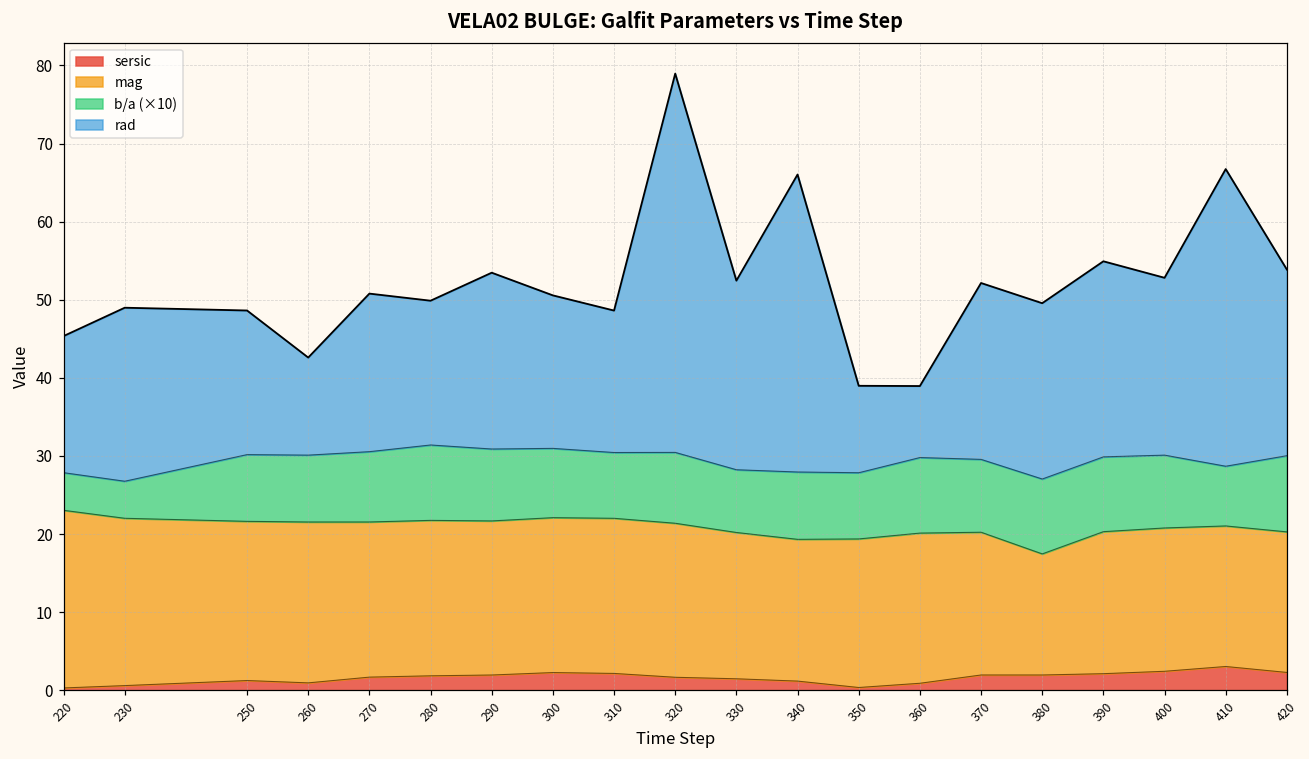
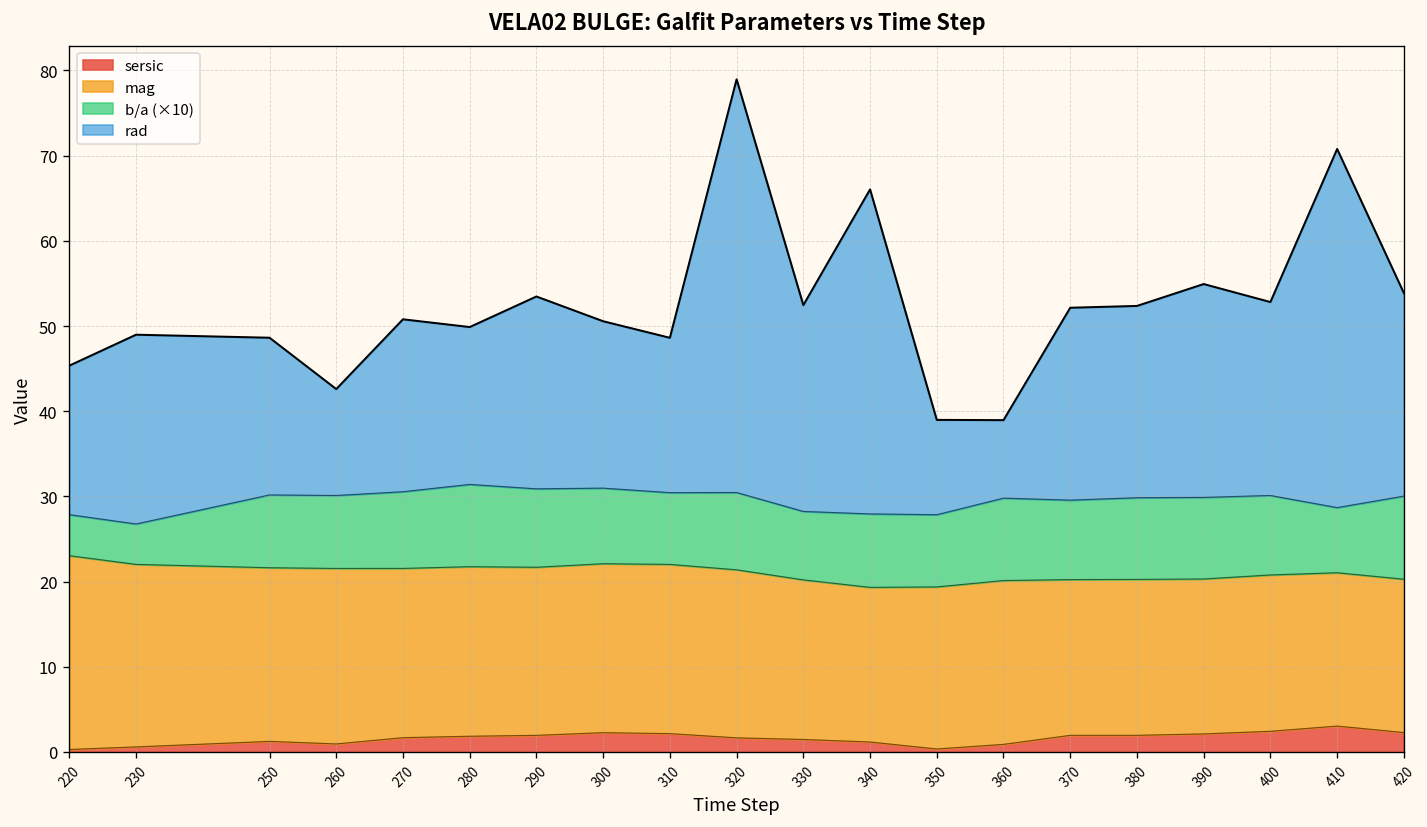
  {
    "sersic": {
      "220": 0,
      "230": 1,
      "250": 1,
      "260": 1,
      "270": 2,
      "280": 2,
      "290": 2,
      "300": 2,
      "310": 2,
      "320": 2,
      "330": 1,
      "340": 1,
      "350": 0,
      "360": 1,
      "370": 2,
      "380": 2,
      "390": 2,
      "400": 2,
      "410": 3,
      "420": 2
    },
    "mag": {
      "220": 23,
      "230": 21,
      "250": 20,
      "260": 21,
      "270": 20,
      "280": 20,
      "290": 20,
      "300": 20,
      "310": 20,
      "320": 20,
      "330": 19,
      "340": 18,
      "350": 19,
      "360": 19,
      "370": 18,
-     "380": 16,
+     "380": 18,
      "390": 18,
      "400": 18,
      "410": 18,
      "420": 18
    },
    "b/a (×10)": {
      "220": 5,
      "230": 5,
      "250": 9,
      "260": 9,
      "270": 9,
      "280": 10,
      "290": 9,
      "300": 9,
      "310": 8,
      "320": 9,
      "330": 8,
      "340": 9,
      "350": 8,
      "360": 10,
      "370": 9,
      "380": 10,
      "390": 10,
      "400": 9,
      "410": 8,
      "420": 10
    },
    "rad": {
      "220": 17,
      "230": 22,
      "250": 18,
      "260": 12,
      "270": 20,
      "280": 18,
      "290": 23,
      "300": 20,
      "310": 18,
      "320": 49,
      "330": 24,
      "340": 38,
      "350": 11,
      "360": 9,
      "370": 23,
      "380": 23,
      "390": 25,
      "400": 23,
-     "410": 38,
+     "410": 42,
      "420": 24
    }
  }
